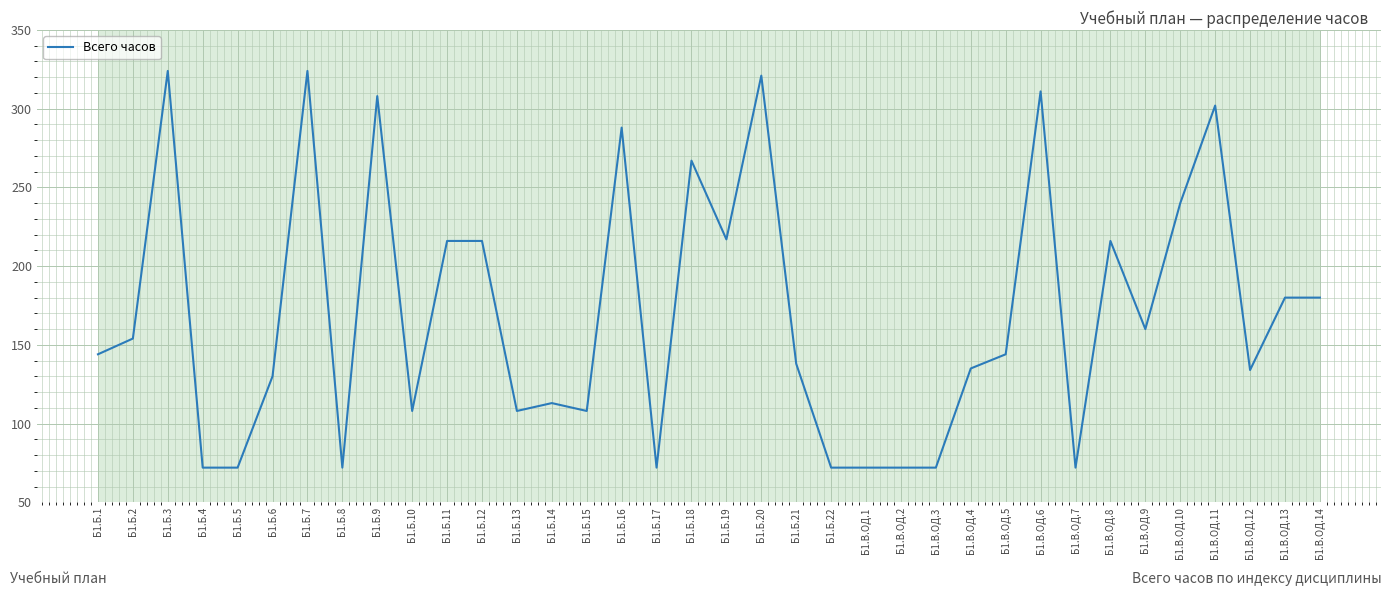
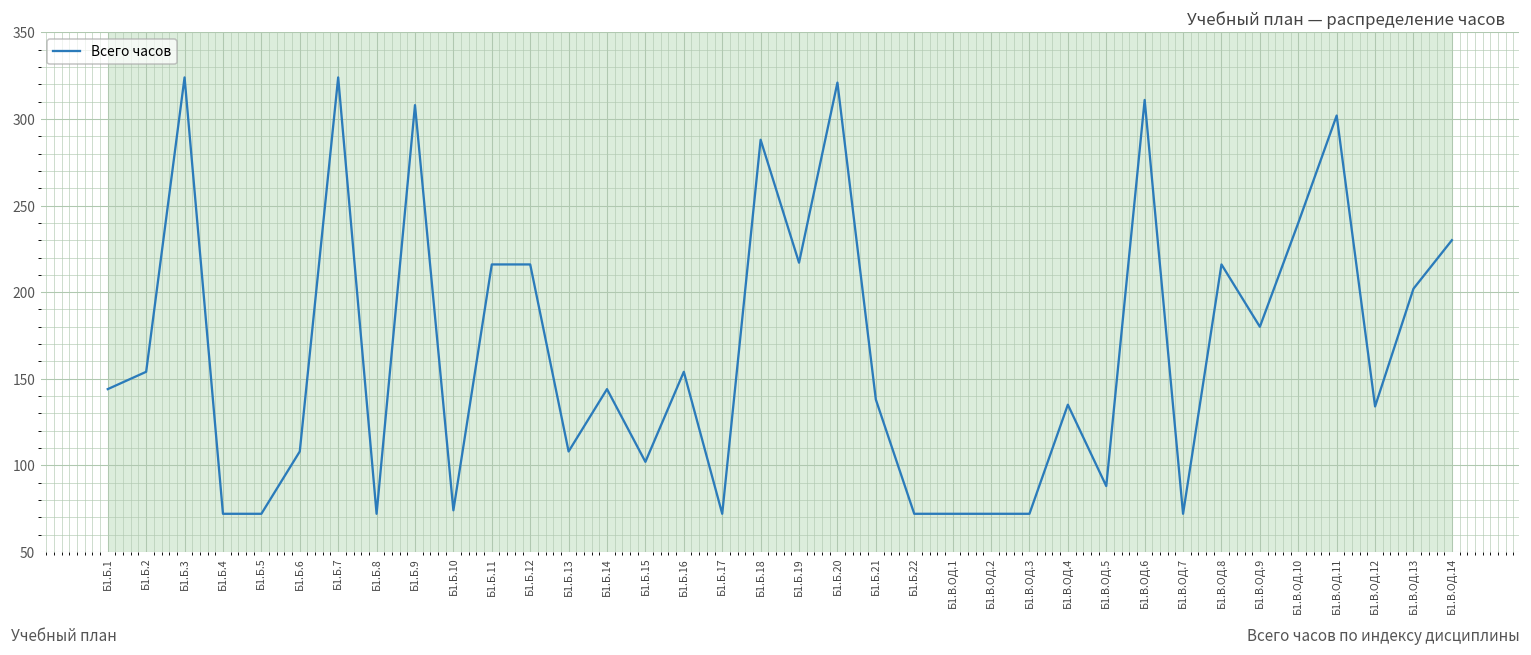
  {
    "Б1.Б.1": 144,
    "Б1.Б.2": 154,
    "Б1.Б.3": 324,
    "Б1.Б.4": 72,
    "Б1.Б.5": 72,
-   "Б1.Б.6": 130,
+   "Б1.Б.6": 108,
    "Б1.Б.7": 324,
    "Б1.Б.8": 72,
    "Б1.Б.9": 308,
-   "Б1.Б.10": 108,
+   "Б1.Б.10": 74,
    "Б1.Б.11": 216,
    "Б1.Б.12": 216,
    "Б1.Б.13": 108,
-   "Б1.Б.14": 113,
-   "Б1.Б.15": 108,
-   "Б1.Б.16": 288,
+   "Б1.Б.14": 144,
+   "Б1.Б.15": 102,
+   "Б1.Б.16": 154,
    "Б1.Б.17": 72,
-   "Б1.Б.18": 267,
+   "Б1.Б.18": 288,
    "Б1.Б.19": 217,
    "Б1.Б.20": 321,
    "Б1.Б.21": 138,
    "Б1.Б.22": 72,
    "Б1.В.ОД.1": 72,
    "Б1.В.ОД.2": 72,
    "Б1.В.ОД.3": 72,
    "Б1.В.ОД.4": 135,
-   "Б1.В.ОД.5": 144,
+   "Б1.В.ОД.5": 88,
    "Б1.В.ОД.6": 311,
    "Б1.В.ОД.7": 72,
    "Б1.В.ОД.8": 216,
-   "Б1.В.ОД.9": 160,
+   "Б1.В.ОД.9": 180,
    "Б1.В.ОД.10": 240,
    "Б1.В.ОД.11": 302,
    "Б1.В.ОД.12": 134,
-   "Б1.В.ОД.13": 180,
-   "Б1.В.ОД.14": 180
+   "Б1.В.ОД.13": 202,
+   "Б1.В.ОД.14": 230
  }
